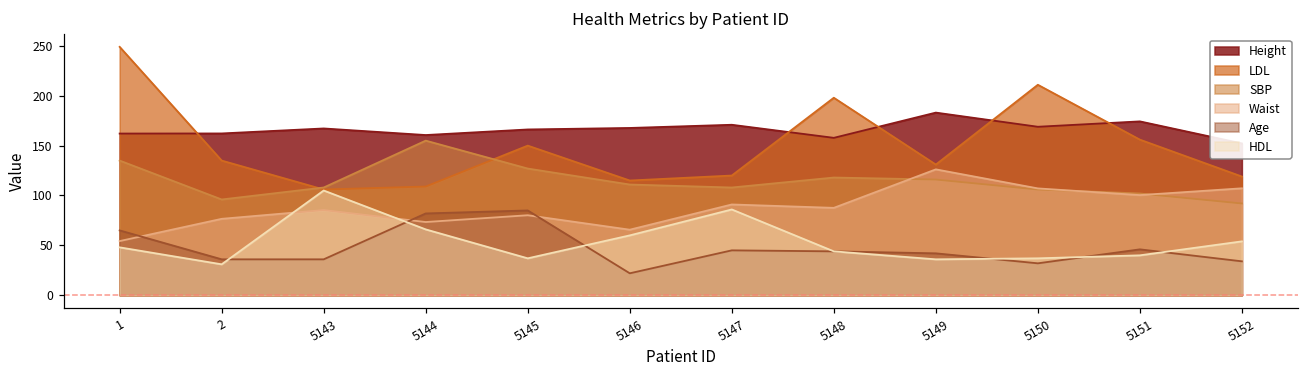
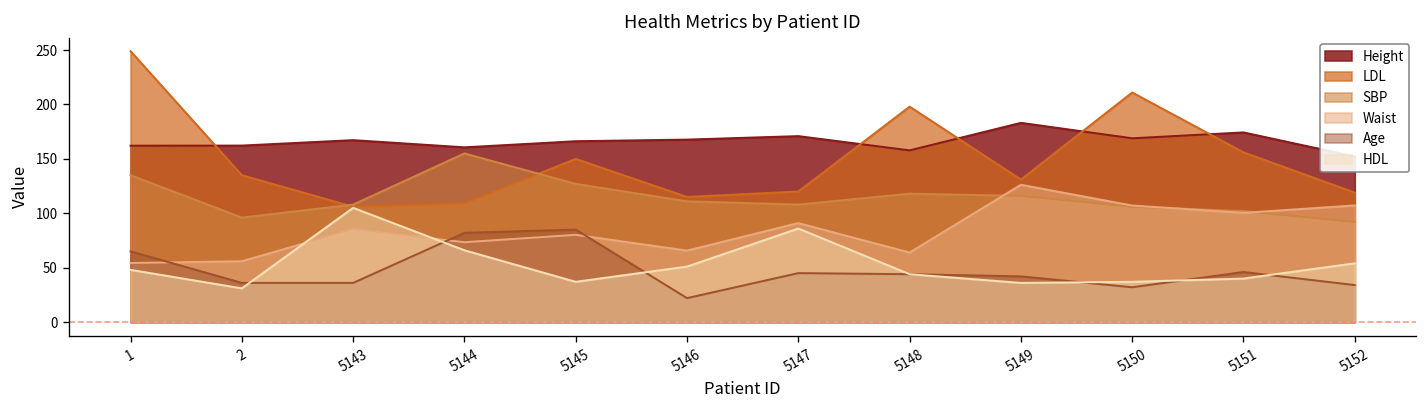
  {
    "Height": {
      "1": 160,
      "2": 160,
      "5143": 170,
      "5144": 160,
      "5145": 170,
      "5146": 170,
      "5147": 170,
      "5148": 160,
      "5149": 180,
      "5150": 170,
      "5151": 170
    },
    "Waist": {
      "1": 50,
-     "2": 80,
+     "2": 60,
      "5143": 90,
      "5144": 70,
      "5145": 80,
      "5146": 70,
      "5147": 90,
-     "5148": 90,
+     "5148": 60,
      "5149": 130,
      "5152": 110
    },
    "HDL": {
      "1": 50,
      "2": 30,
      "5144": 70,
      "5145": 40,
-     "5146": 60,
+     "5146": 50,
      "5147": 90,
      "5149": 40,
      "5150": 40,
      "5151": 40,
      "5152": 50
    }
  }
